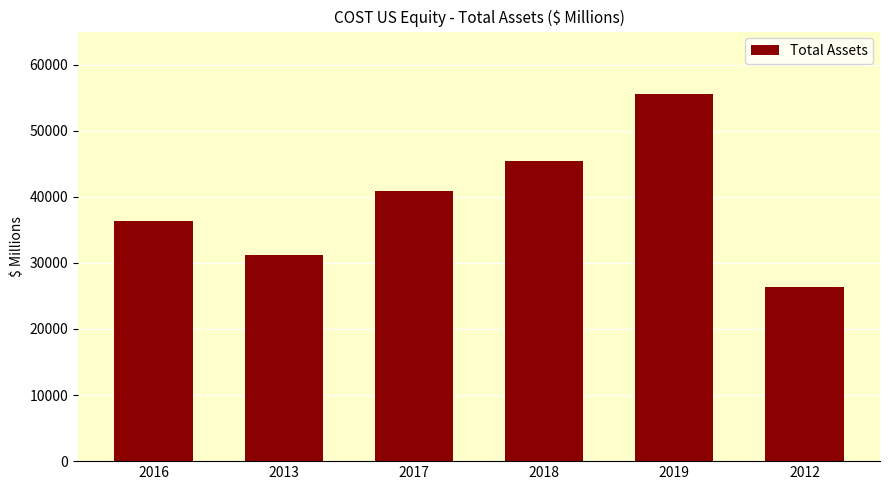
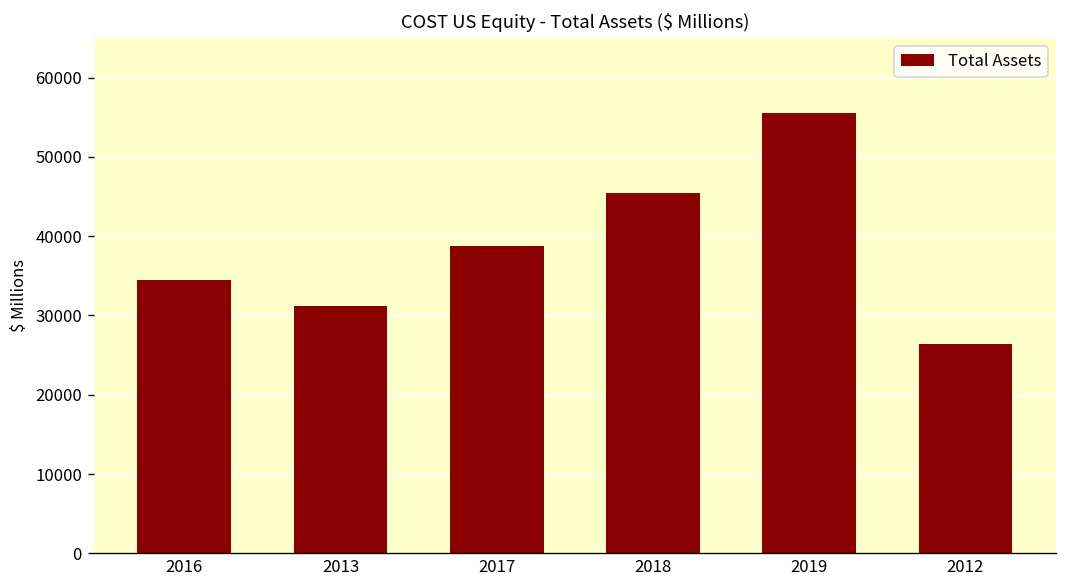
  {
-   "2016": 36000,
+   "2016": 34000,
    "2013": 31000,
-   "2017": 41000,
+   "2017": 39000,
    "2018": 45000,
    "2019": 56000,
    "2012": 26000
  }
